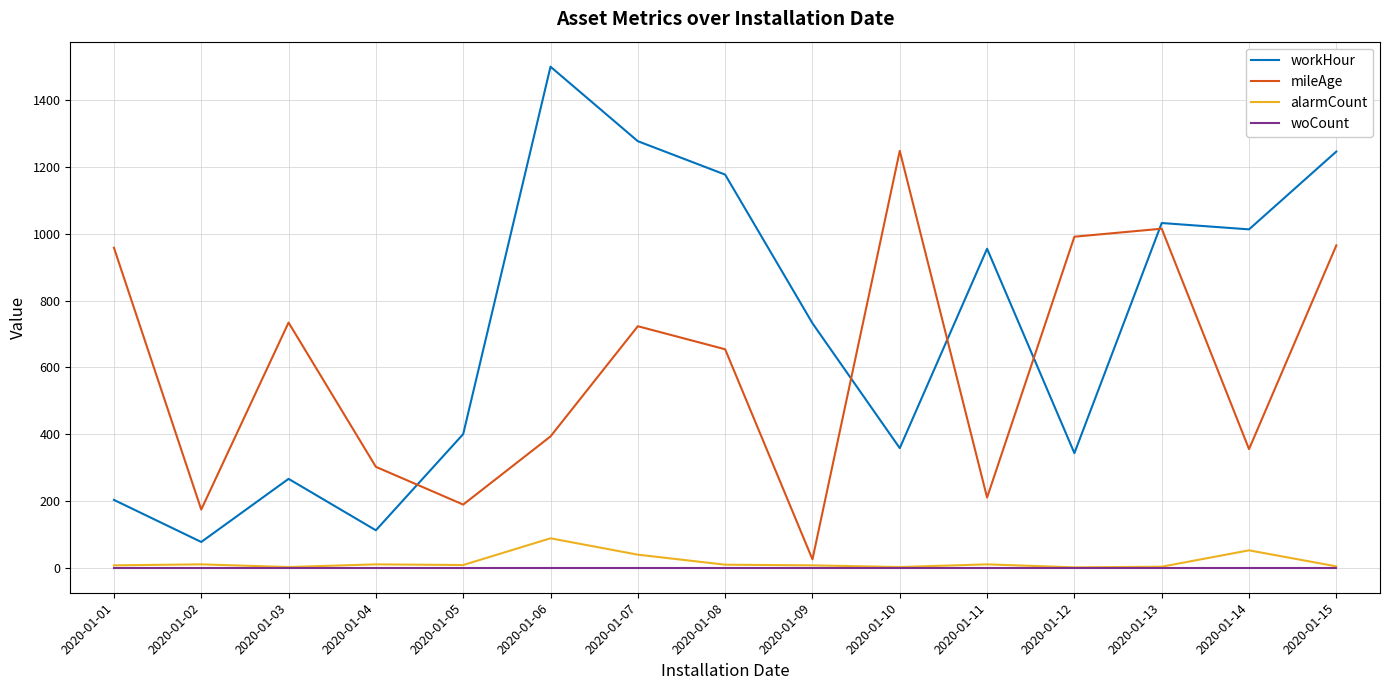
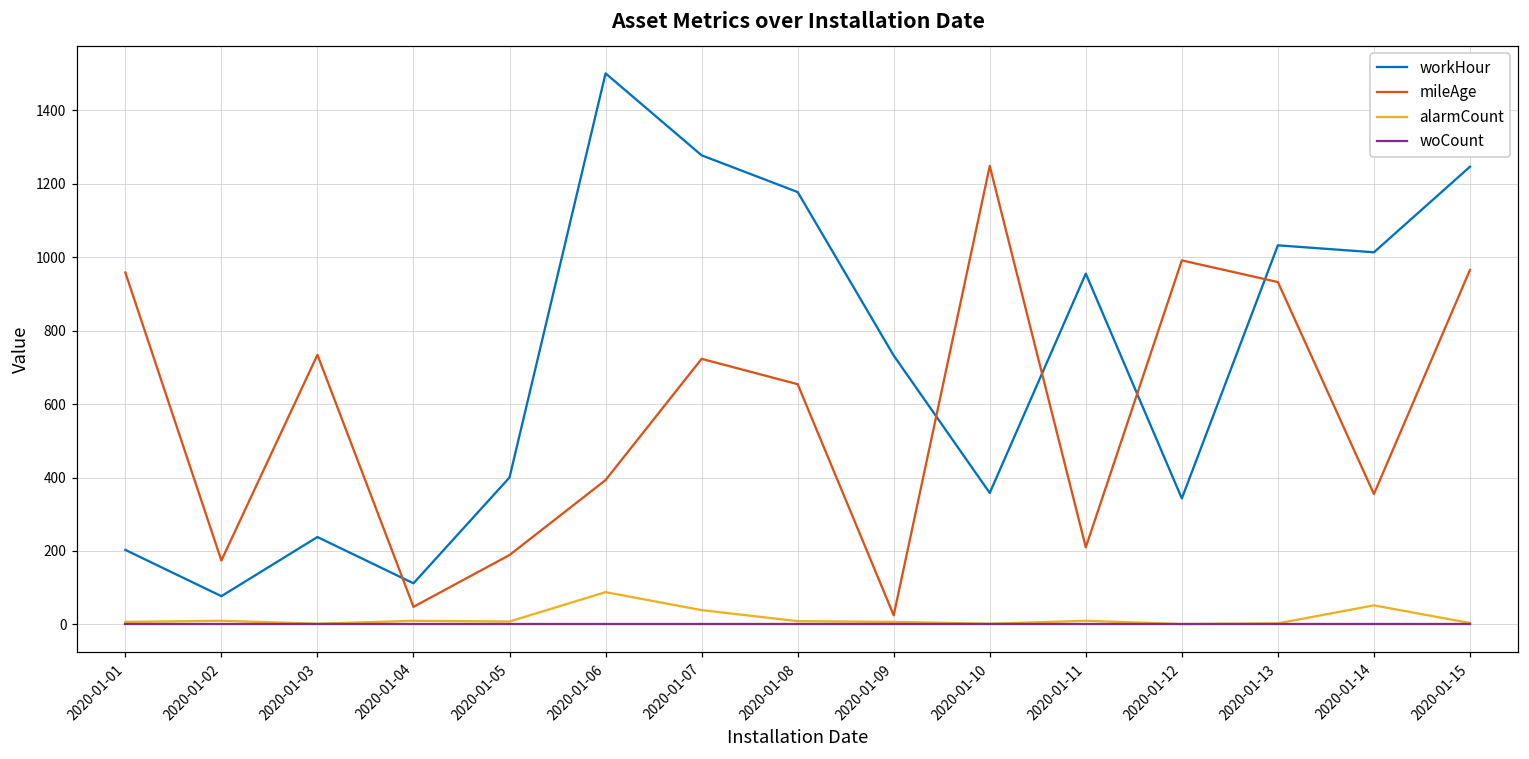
  {
    "workHour": {
      "2020-01-01": 200,
      "2020-01-02": 80,
-     "2020-01-03": 270,
+     "2020-01-03": 240,
      "2020-01-04": 110,
      "2020-01-05": 400,
      "2020-01-06": 1500,
      "2020-01-07": 1280,
      "2020-01-08": 1180,
      "2020-01-09": 730,
      "2020-01-10": 360,
      "2020-01-11": 960,
      "2020-01-12": 340,
      "2020-01-13": 1030,
      "2020-01-14": 1010,
      "2020-01-15": 1250
    },
    "mileAge": {
      "2020-01-01": 960,
      "2020-01-02": 170,
      "2020-01-03": 730,
-     "2020-01-04": 300,
+     "2020-01-04": 50,
      "2020-01-05": 190,
      "2020-01-06": 390,
      "2020-01-07": 720,
      "2020-01-08": 650,
      "2020-01-09": 30,
      "2020-01-10": 1250,
      "2020-01-11": 210,
      "2020-01-12": 990,
-     "2020-01-13": 1020,
+     "2020-01-13": 930,
      "2020-01-14": 360,
      "2020-01-15": 970
    },
    "alarmCount": {
      "2020-01-02": 10,
      "2020-01-04": 10,
      "2020-01-05": 10,
      "2020-01-06": 90,
      "2020-01-07": 40,
      "2020-01-08": 10,
      "2020-01-11": 10,
      "2020-01-14": 50
    },
    "woCount": {
      "2020-01-02": 0,
      "2020-01-04": 0,
      "2020-01-05": 0,
      "2020-01-06": 0,
      "2020-01-07": 0,
      "2020-01-08": 0,
      "2020-01-11": 0,
      "2020-01-14": 0
    }
  }
